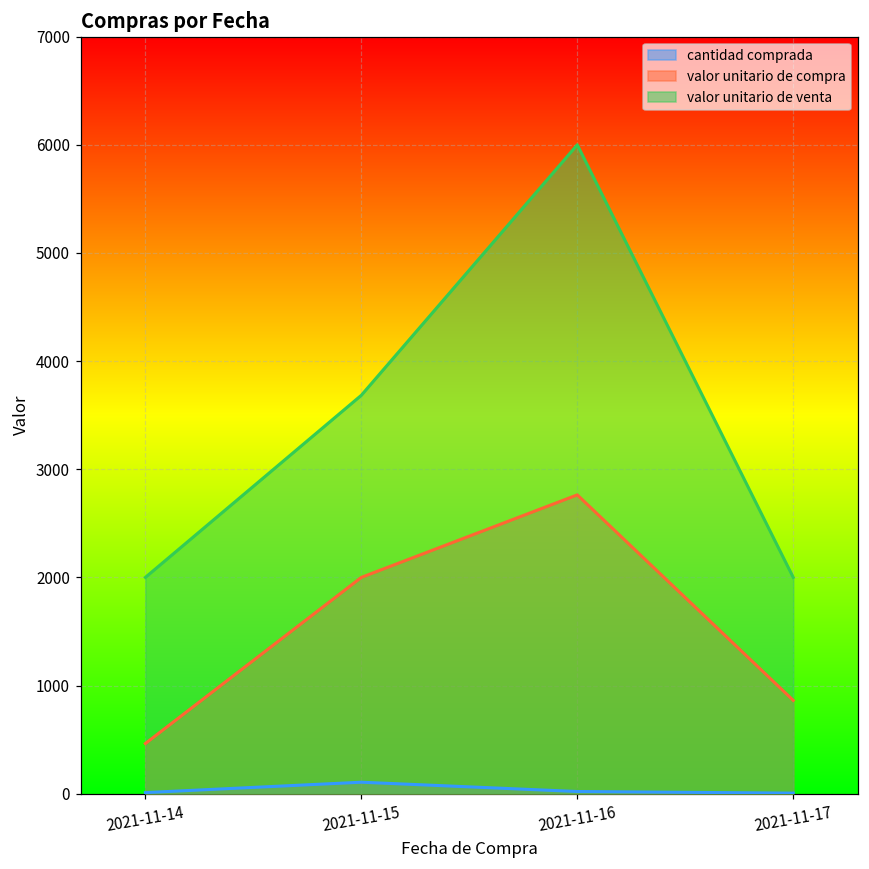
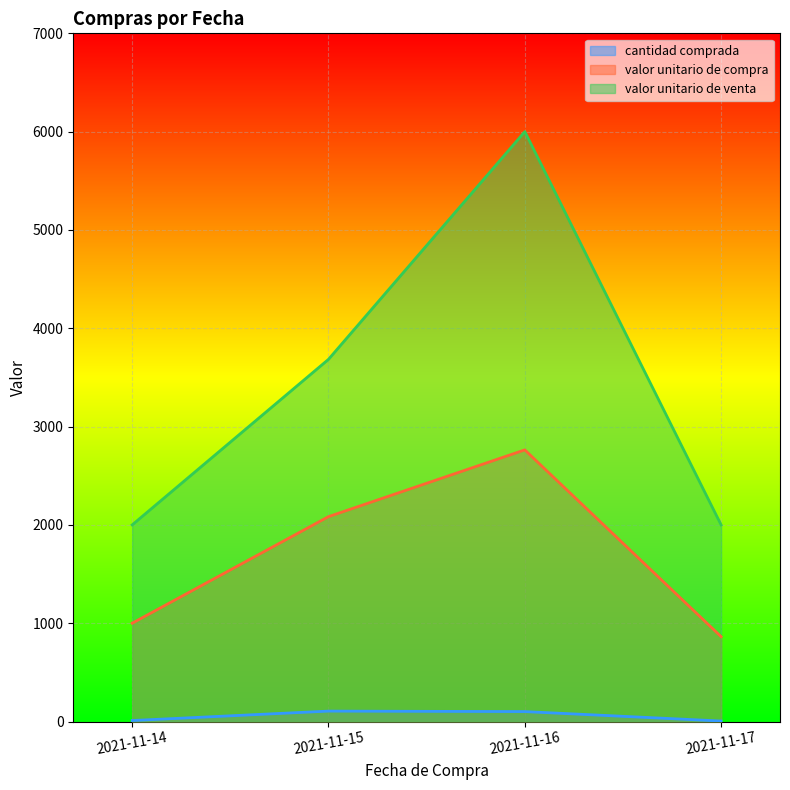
  {
    "cantidad comprada": {
      "2021-11-14": 0,
      "2021-11-15": 100,
-     "2021-11-16": 0,
+     "2021-11-16": 100,
      "2021-11-17": 0
    },
    "valor unitario de compra": {
-     "2021-11-14": 500,
-     "2021-11-15": 2000,
+     "2021-11-14": 1000,
+     "2021-11-15": 2100,
      "2021-11-16": 2800,
      "2021-11-17": 900
    },
    "valor unitario de venta": {
      "2021-11-14": 2000,
      "2021-11-15": 3700,
      "2021-11-16": 6000,
      "2021-11-17": 2000
    }
  }
